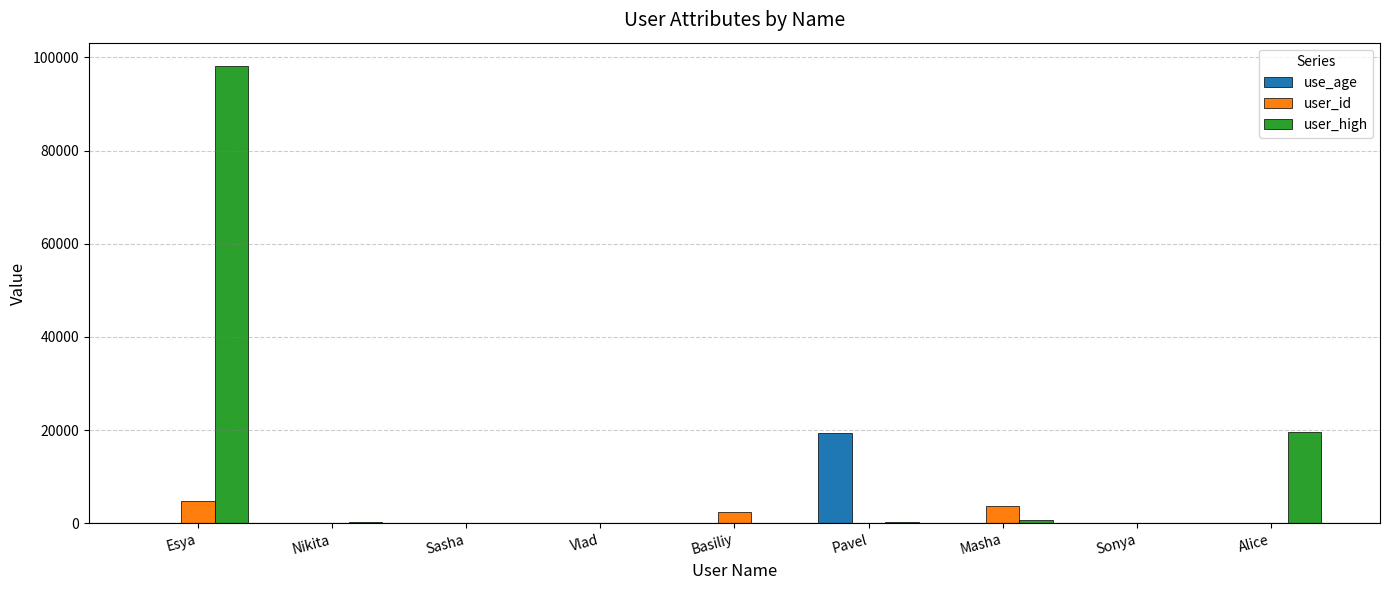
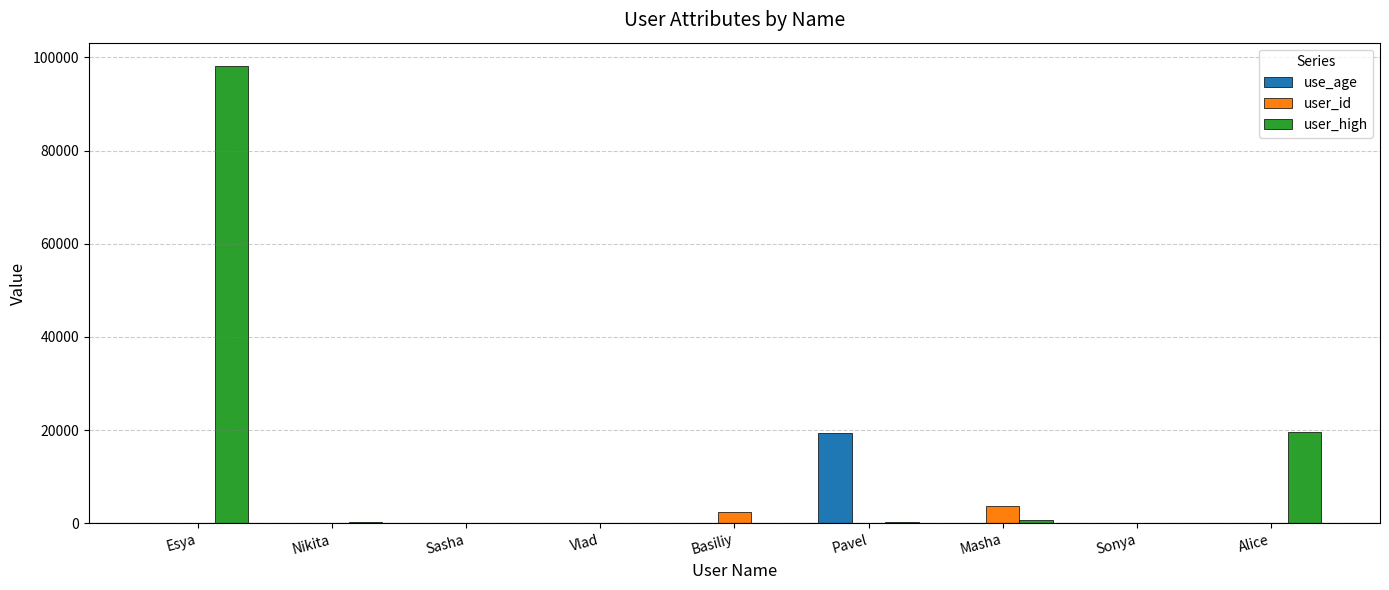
  {
    "use_age": {
      "Pavel": 19000
    },
    "user_id": {
-     "Esya": 5000,
+     "Esya": 0,
      "Basiliy": 2000,
      "Masha": 4000
    },
    "user_high": {
      "Esya": 98000,
      "Masha": 1000,
      "Alice": 20000
    }
  }
